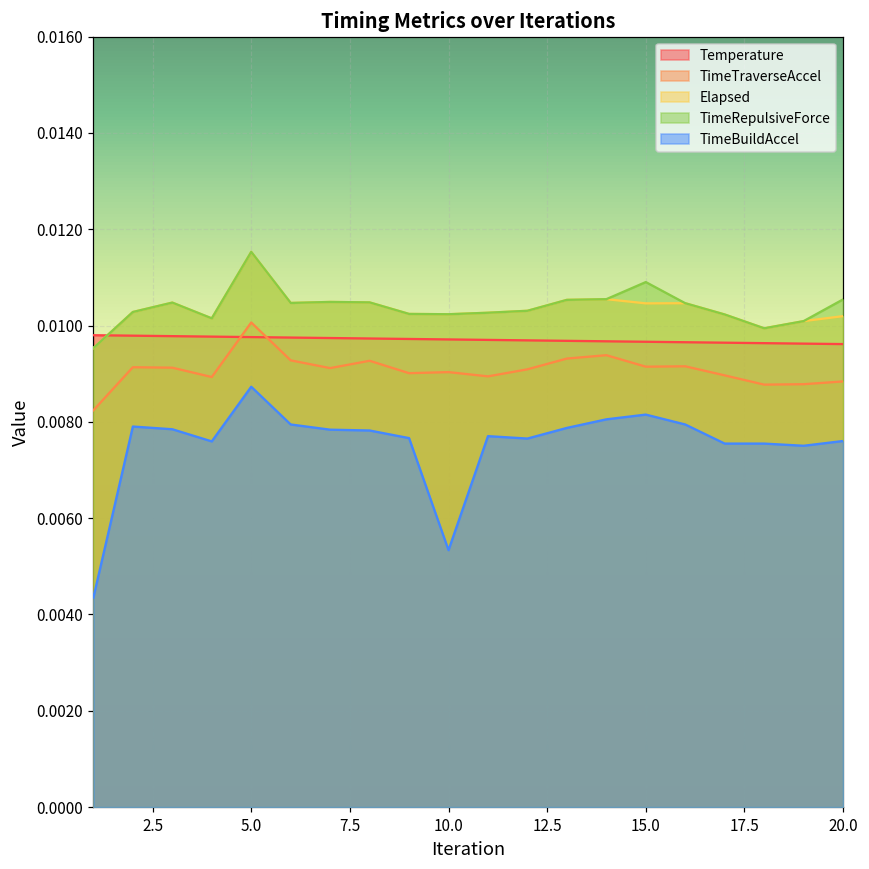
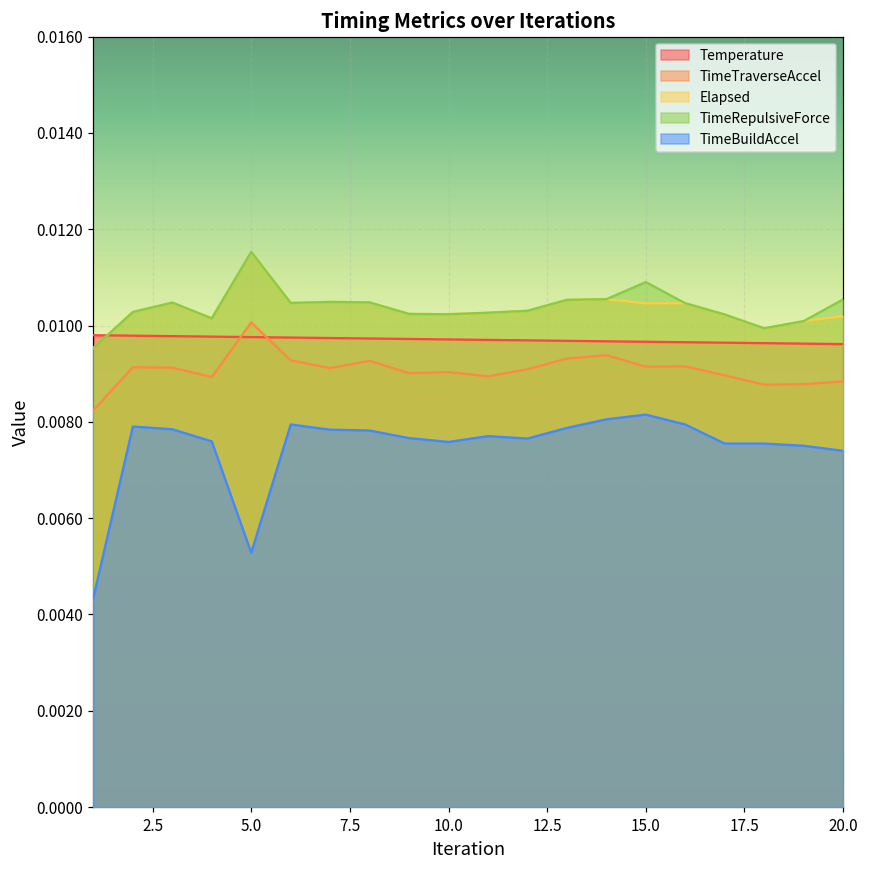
  {
    "TimeRepulsiveForce": {
      "15.0": 0.0109,
      "20.0": 0.0105
    },
    "TimeBuildAccel": {
-     "5.0": 0.0087,
-     "10.0": 0.0053,
+     "5.0": 0.0053,
+     "10.0": 0.0076,
      "15.0": 0.0082,
-     "20.0": 0.0076
+     "20.0": 0.0074
    }
  }
